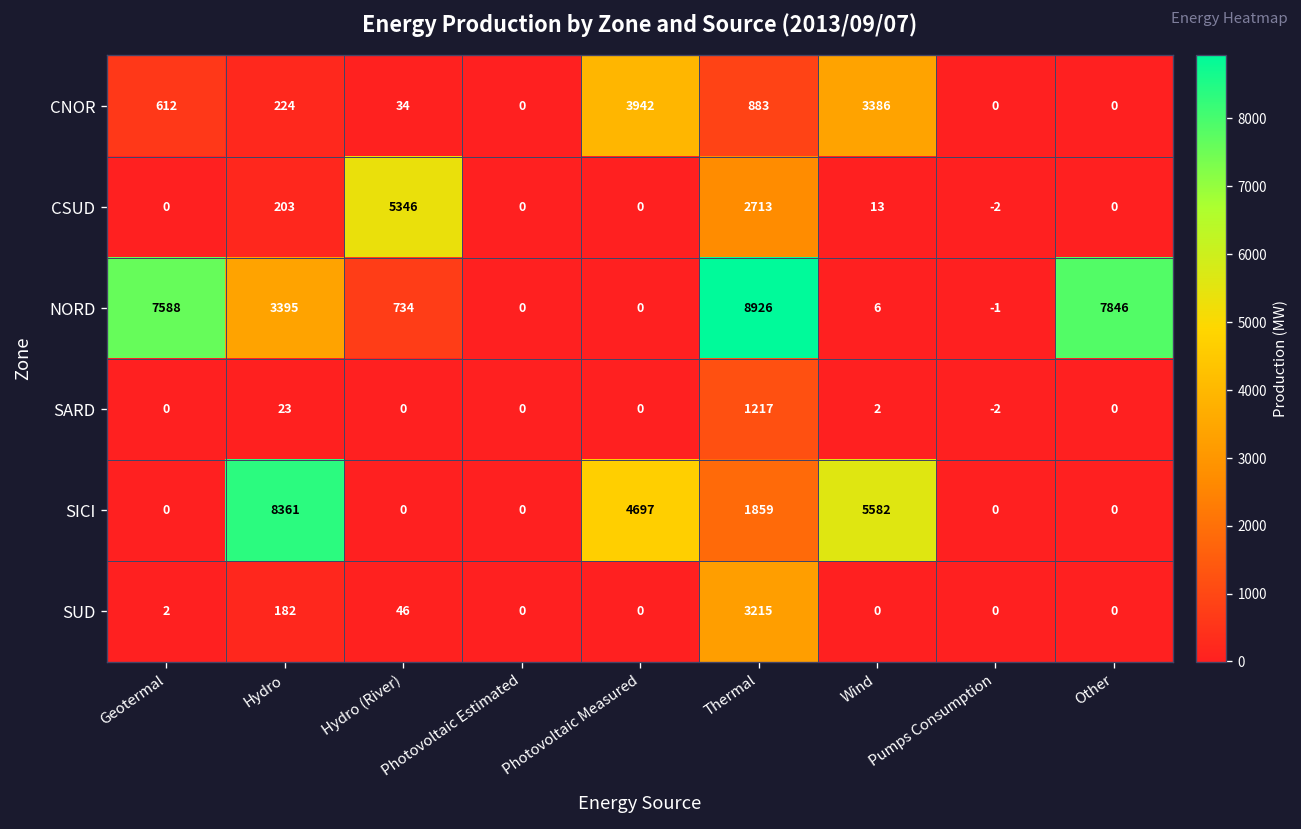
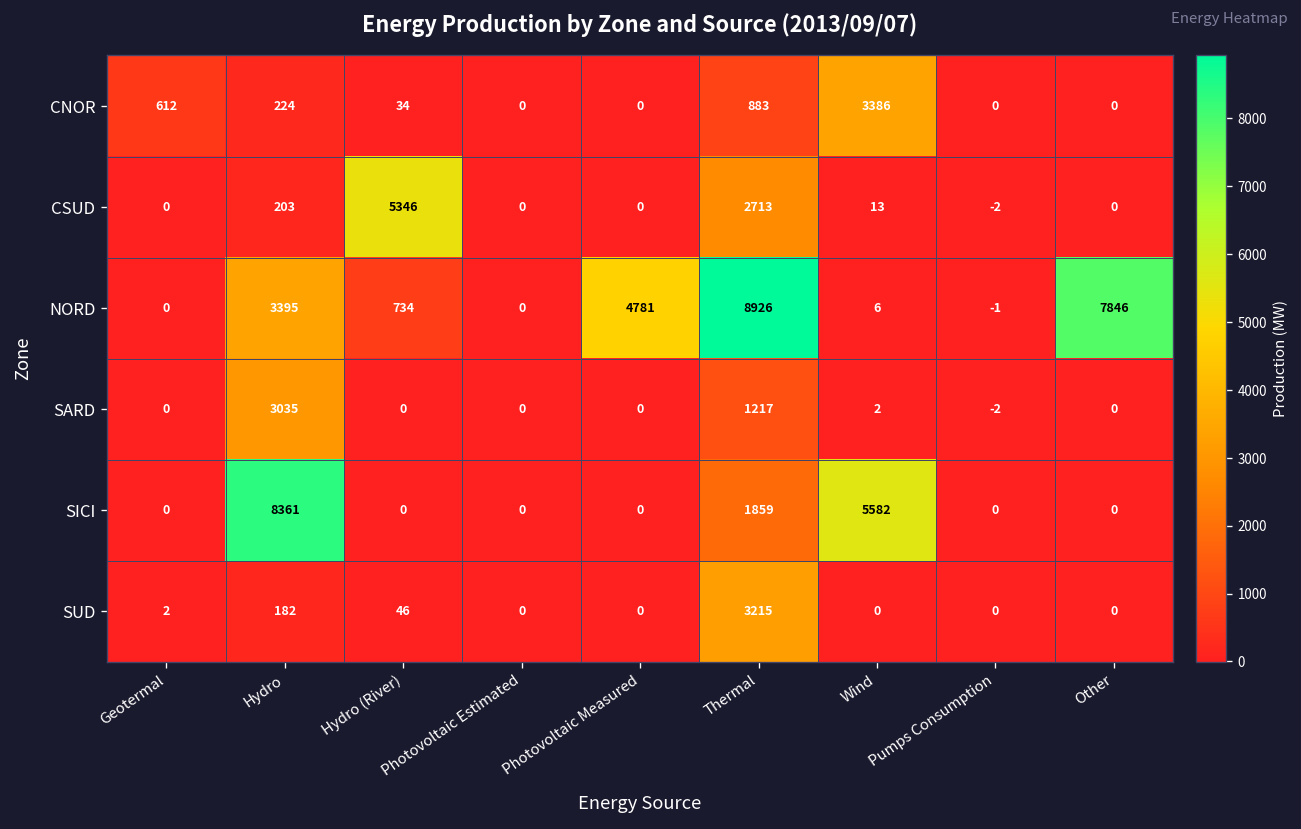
  {
    "CNOR": {
      "Geotermal": 612,
      "Hydro": 224,
      "Hydro (River)": 34,
      "Photovoltaic Estimated": 0,
-     "Photovoltaic Measured": 3942,
+     "Photovoltaic Measured": 0,
      "Thermal": 883,
      "Wind": 3386,
      "Pumps Consumption": 0,
      "Other": 0
    },
    "CSUD": {
      "Geotermal": 0,
      "Hydro": 203,
      "Hydro (River)": 5346,
      "Photovoltaic Estimated": 0,
      "Photovoltaic Measured": 0,
      "Thermal": 2713,
      "Wind": 13,
      "Pumps Consumption": -2,
      "Other": 0
    },
    "NORD": {
-     "Geotermal": 7588,
+     "Geotermal": 0,
      "Hydro": 3395,
      "Hydro (River)": 734,
      "Photovoltaic Estimated": 0,
-     "Photovoltaic Measured": 0,
+     "Photovoltaic Measured": 4781,
      "Thermal": 8926,
      "Wind": 6,
      "Pumps Consumption": -1,
      "Other": 7846
    },
    "SARD": {
      "Geotermal": 0,
-     "Hydro": 23,
+     "Hydro": 3035,
      "Hydro (River)": 0,
      "Photovoltaic Estimated": 0,
      "Photovoltaic Measured": 0,
      "Thermal": 1217,
      "Wind": 2,
      "Pumps Consumption": -2,
      "Other": 0
    },
    "SICI": {
      "Geotermal": 0,
      "Hydro": 8361,
      "Hydro (River)": 0,
      "Photovoltaic Estimated": 0,
-     "Photovoltaic Measured": 4697,
+     "Photovoltaic Measured": 0,
      "Thermal": 1859,
      "Wind": 5582,
      "Pumps Consumption": 0,
      "Other": 0
    },
    "SUD": {
      "Geotermal": 2,
      "Hydro": 182,
      "Hydro (River)": 46,
      "Photovoltaic Estimated": 0,
      "Photovoltaic Measured": 0,
      "Thermal": 3215,
      "Wind": 0,
      "Pumps Consumption": 0,
      "Other": 0
    }
  }
